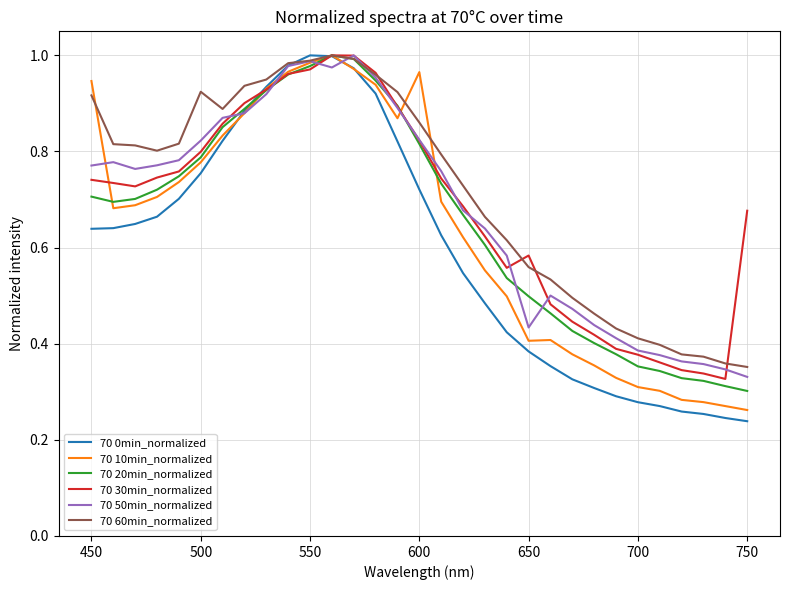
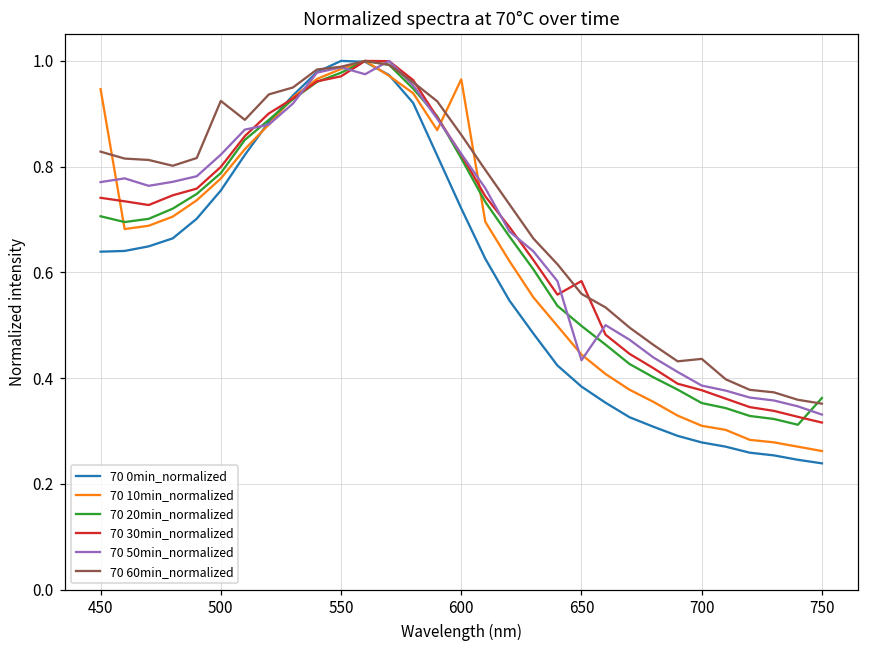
  {
    "70 0min_normalized": {
      "450": 0.64,
      "500": 0.75,
      "550": 1.00,
      "600": 0.72,
      "650": 0.38,
      "700": 0.28,
      "750": 0.24
    },
    "70 10min_normalized": {
      "450": 0.95,
      "500": 0.78,
      "600": 0.97,
-     "650": 0.41,
+     "650": 0.44,
      "700": 0.31,
      "750": 0.26
    },
    "70 20min_normalized": {
      "450": 0.71,
      "500": 0.79,
      "550": 0.98,
      "600": 0.82,
      "650": 0.50,
      "700": 0.35,
-     "750": 0.30
+     "750": 0.36
    },
    "70 30min_normalized": {
      "450": 0.74,
      "500": 0.80,
      "550": 0.97,
      "650": 0.58,
      "700": 0.38,
-     "750": 0.68
+     "750": 0.32
    },
    "70 50min_normalized": {
      "450": 0.77,
      "500": 0.82,
      "650": 0.43,
      "700": 0.39,
      "750": 0.33
    },
    "70 60min_normalized": {
-     "450": 0.92,
+     "450": 0.83,
      "500": 0.92,
      "600": 0.86,
      "650": 0.56,
-     "700": 0.41,
+     "700": 0.44,
      "750": 0.35
    }
  }
